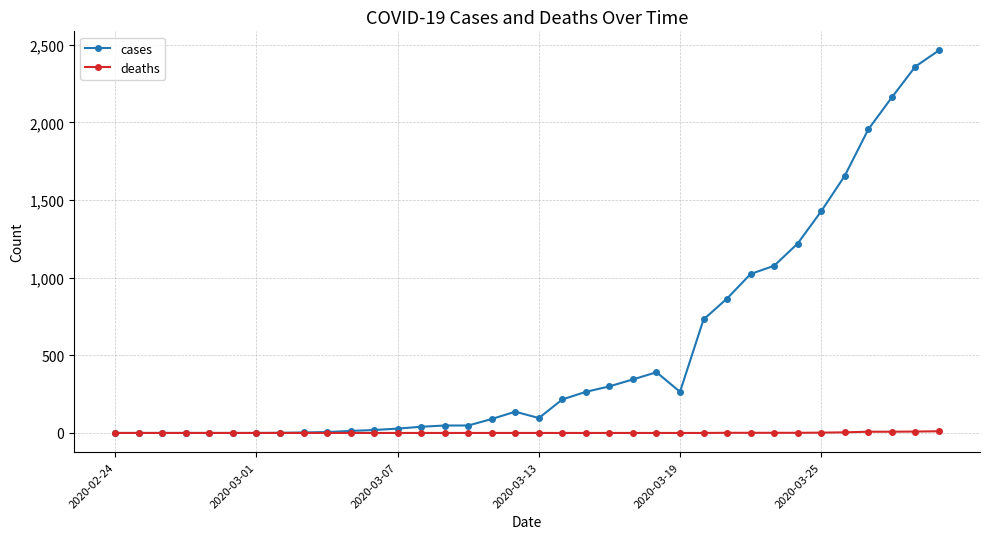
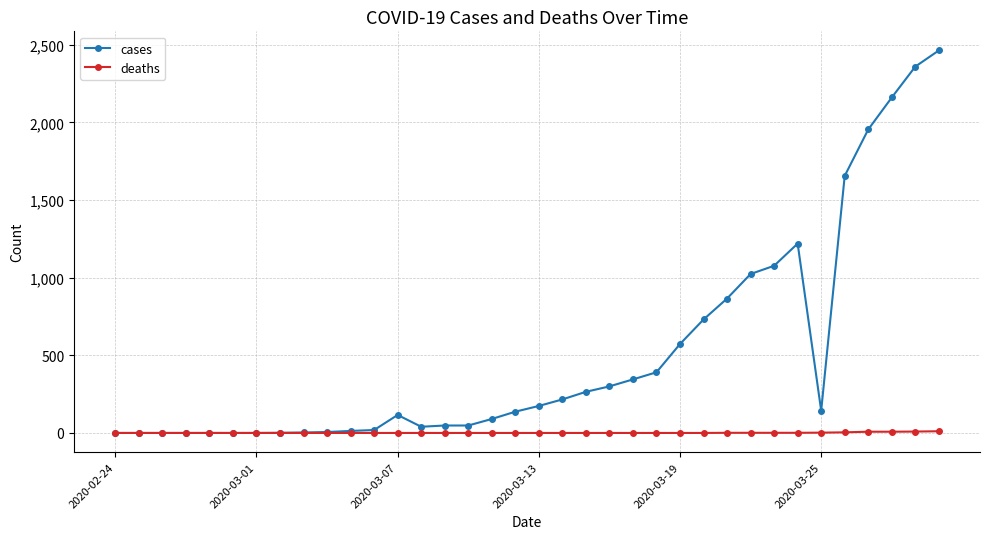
  {
    "cases": {
-     "2020-03-07": "30",
-     "2020-03-13": "100",
-     "2020-03-19": "270",
-     "2020-03-25": "1,430"
+     "2020-03-07": "120",
+     "2020-03-13": "170",
+     "2020-03-19": "570",
+     "2020-03-25": "140"
    },
    "deaths": {
      "2020-03-07": "0",
      "2020-03-13": "0",
      "2020-03-19": "0",
      "2020-03-25": "0"
    }
  }
